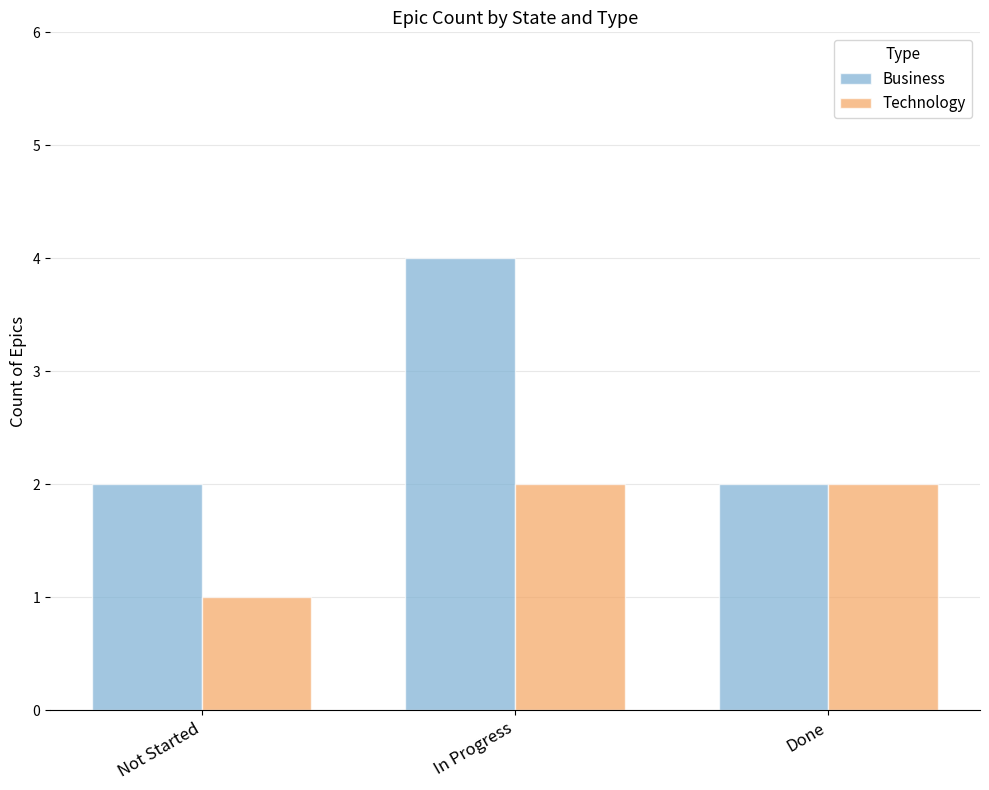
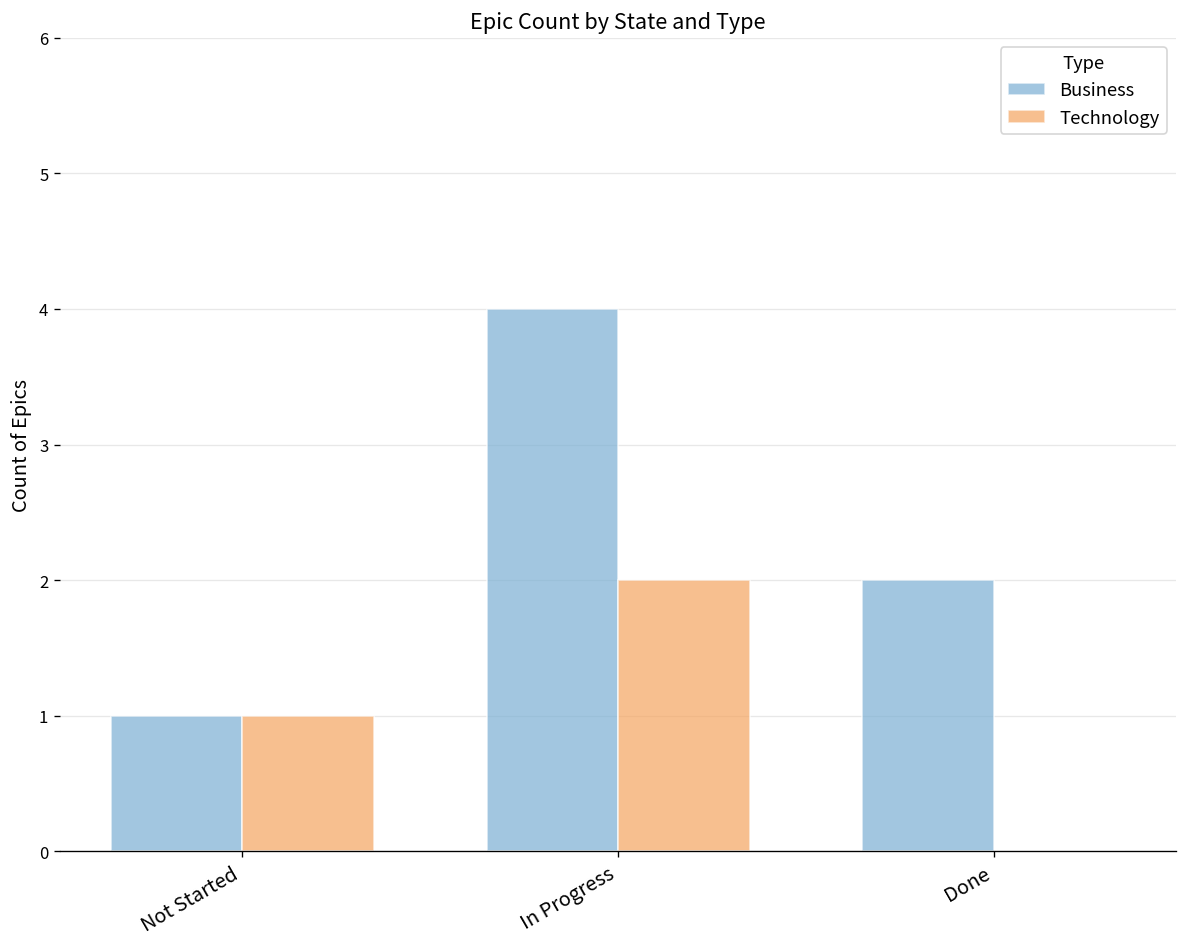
  {
    "Business": {
-     "Not Started": 2,
+     "Not Started": 1,
      "In Progress": 4,
      "Done": 2
    },
    "Technology": {
      "Not Started": 1,
      "In Progress": 2,
-     "Done": 2
+     "Done": 0
    }
  }
